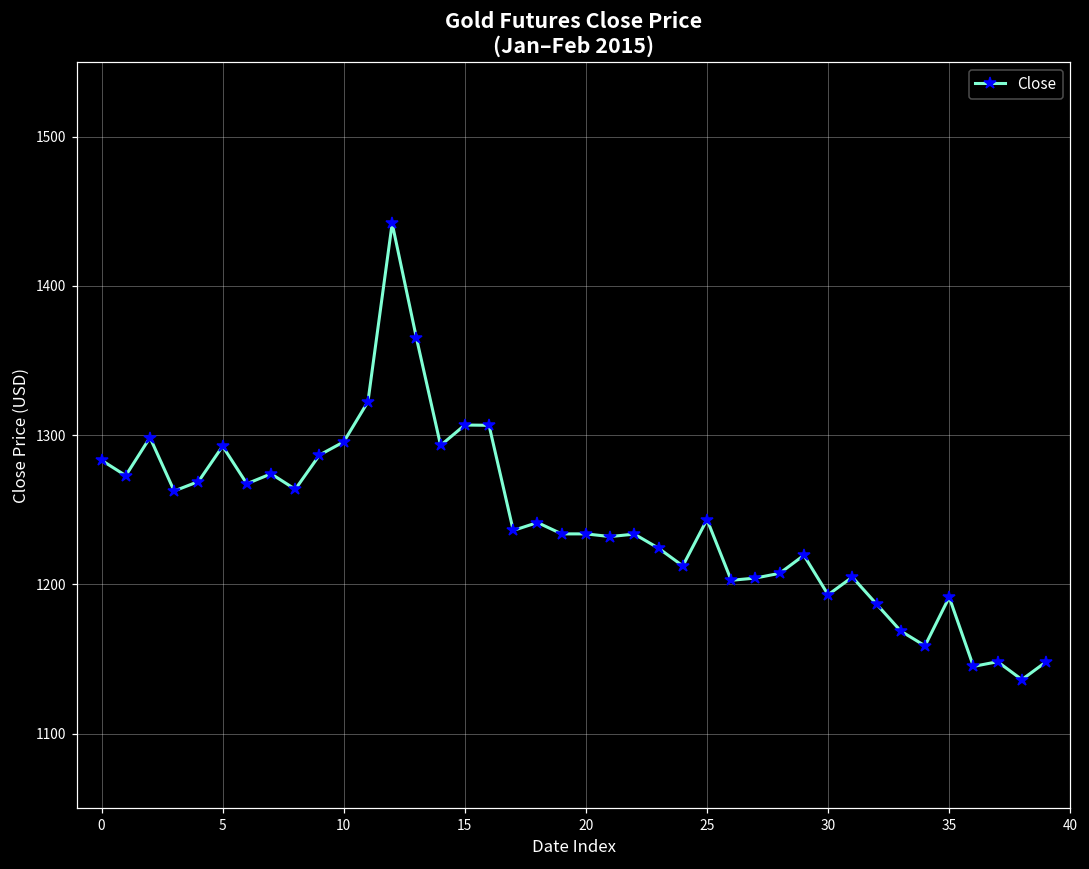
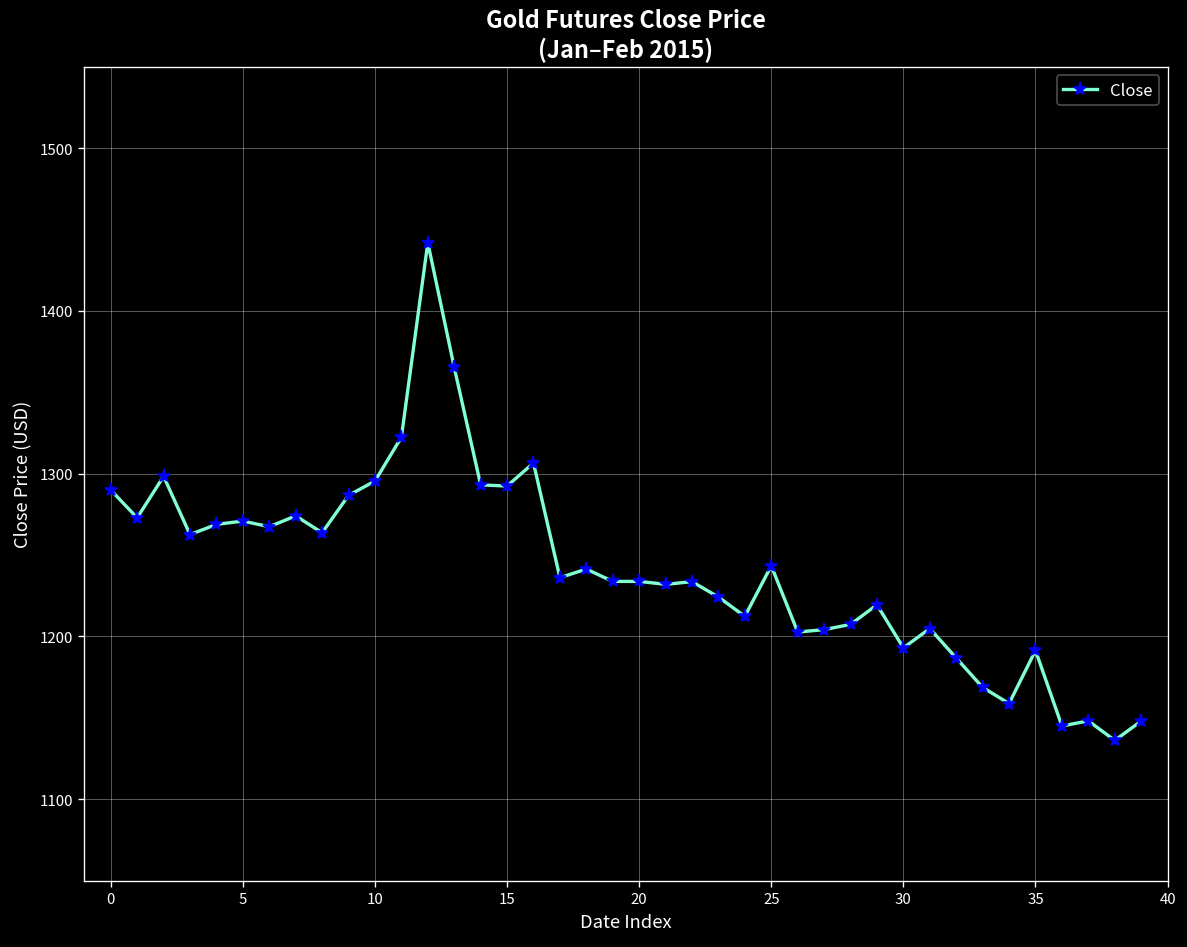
  {
-   "0": 1283,
-   "5": 1293,
+   "0": 1290,
+   "5": 1271,
    "10": 1295,
-   "15": 1307,
+   "15": 1292,
    "20": 1234,
    "25": 1243,
    "30": 1193,
    "35": 1191
  }
